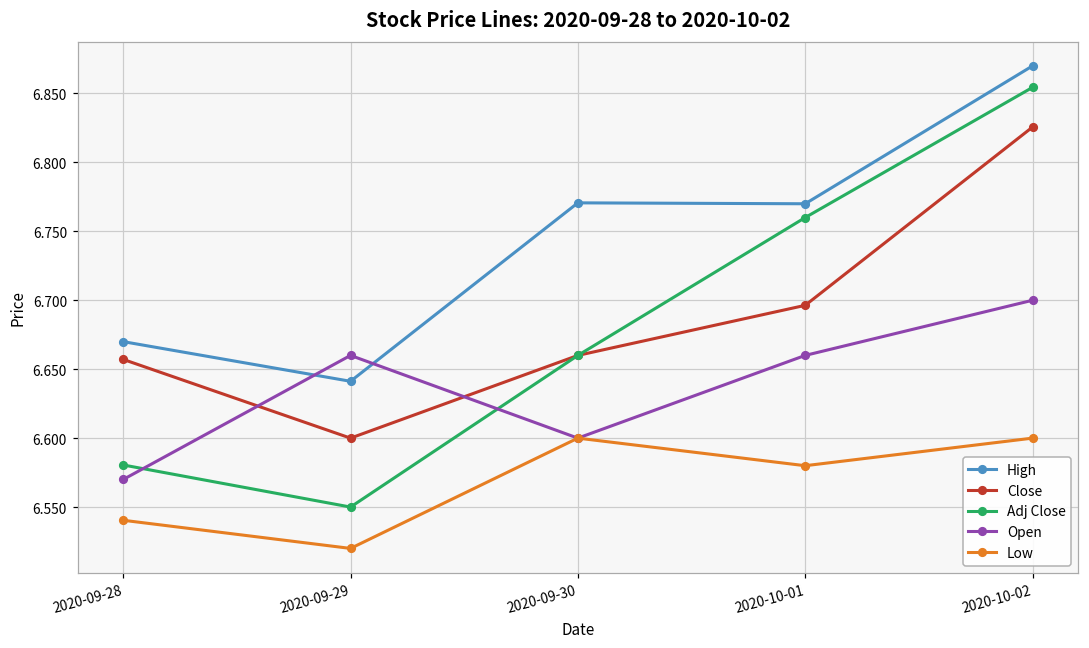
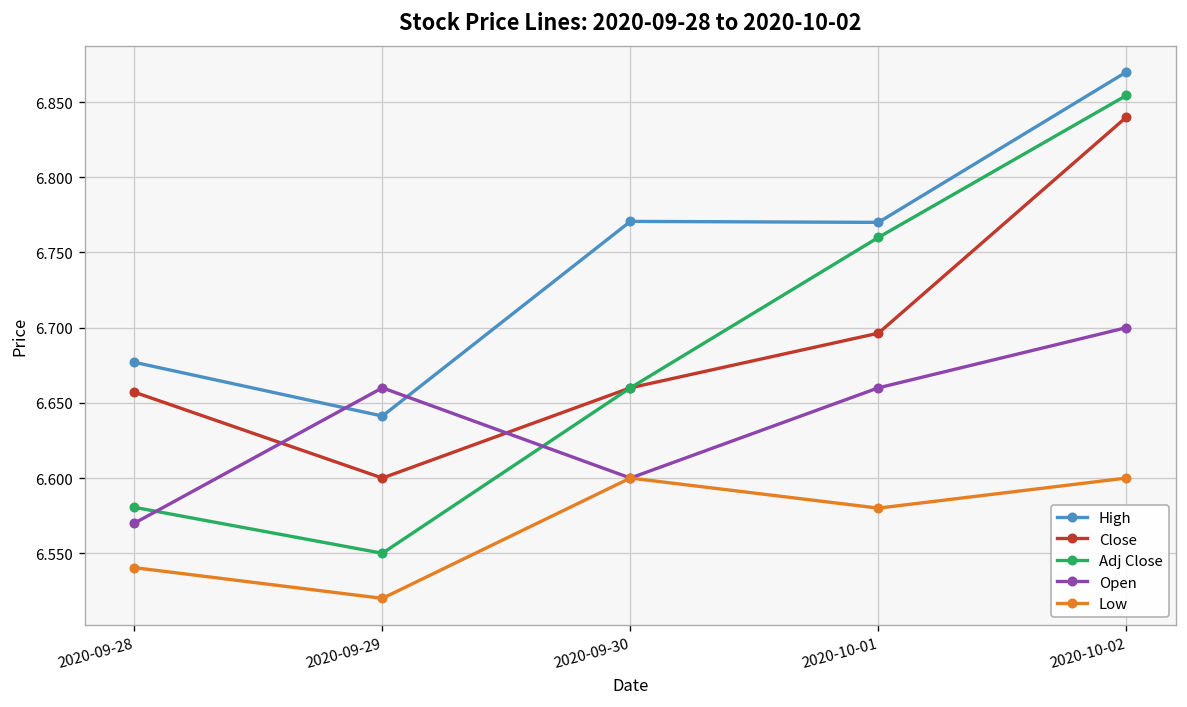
  {
    "High": {
-     "2020-09-28": 6.670,
+     "2020-09-28": 6.677,
      "2020-09-29": 6.641,
      "2020-09-30": 6.771,
      "2020-10-01": 6.770,
      "2020-10-02": 6.870
    },
    "Close": {
      "2020-09-28": 6.657,
      "2020-09-29": 6.600,
      "2020-10-01": 6.696,
-     "2020-10-02": 6.826
+     "2020-10-02": 6.840
    },
    "Adj Close": {
      "2020-09-28": 6.581,
      "2020-09-29": 6.550,
      "2020-10-01": 6.760,
      "2020-10-02": 6.854
    },
    "Open": {
      "2020-09-28": 6.570,
      "2020-09-29": 6.660,
      "2020-10-01": 6.660,
      "2020-10-02": 6.700
    },
    "Low": {
      "2020-09-28": 6.540,
      "2020-09-29": 6.520,
      "2020-10-01": 6.580,
      "2020-10-02": 6.600
    }
  }
